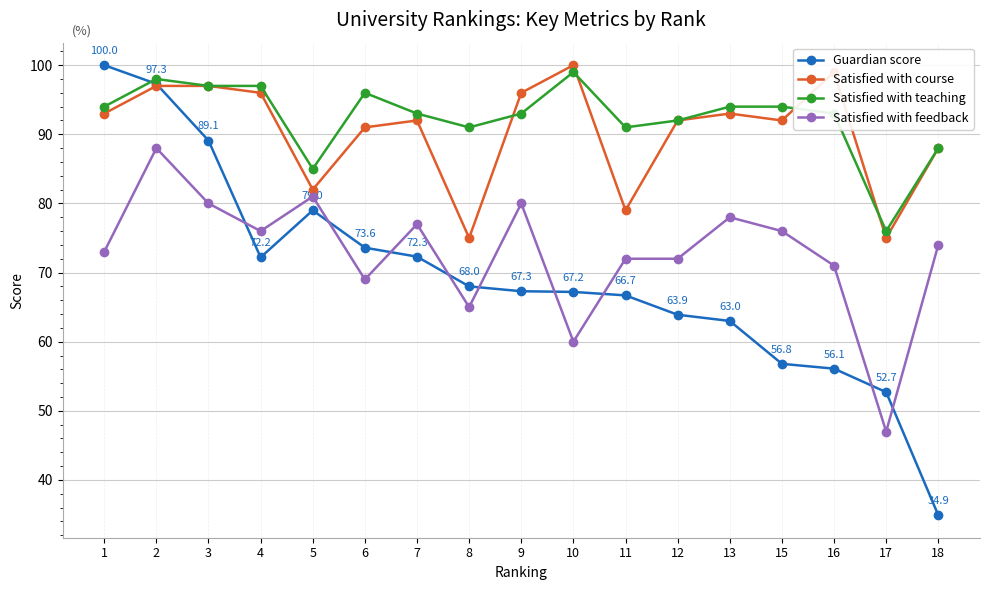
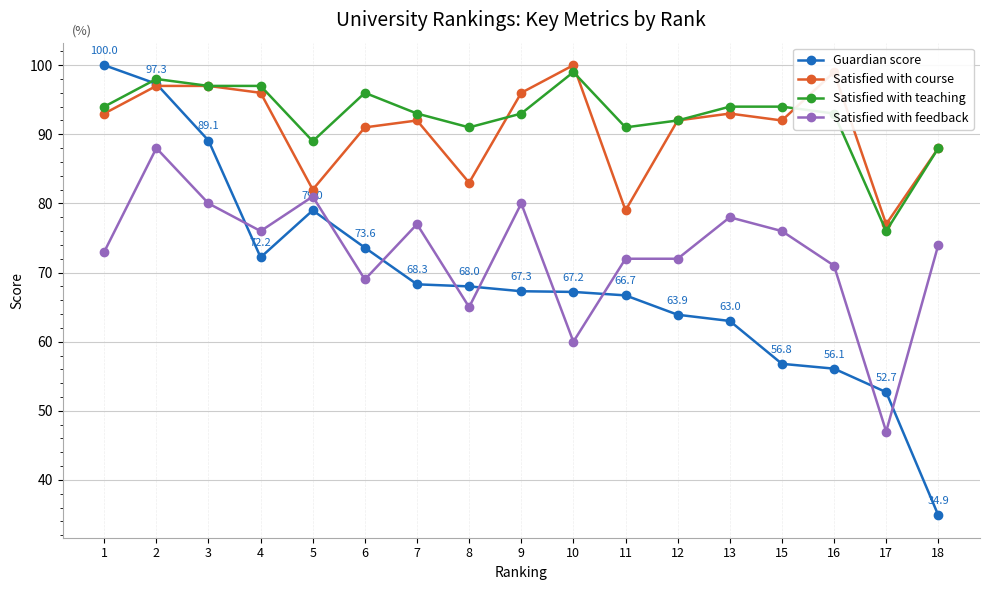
  {
    "Guardian score": {
      "1": 100.0,
      "3": 89.1,
      "4": 72.2,
      "6": 73.6,
-     "7": 72.3,
+     "7": 68.3,
      "8": 68.0,
      "9": 67.3,
      "10": 67.2,
      "11": 66.7,
      "12": 63.9,
      "13": 63.0,
      "15": 56.8,
      "16": 56.1,
      "17": 52.7,
      "18": 34.9
    },
    "Satisfied with course": {
      "1": 93,
      "4": 96,
      "5": 82,
      "6": 91,
      "7": 92,
-     "8": 75,
+     "8": 83,
      "9": 96,
      "10": 100,
      "11": 79,
      "13": 93,
      "15": 92,
-     "17": 75
+     "17": 77
    },
    "Satisfied with teaching": {
      "1": 94,
      "4": 97,
-     "5": 85,
+     "5": 89,
      "6": 96,
      "7": 93,
      "8": 91,
      "9": 93,
      "10": 99,
      "11": 91,
      "13": 94,
      "15": 94,
      "17": 76
    },
    "Satisfied with feedback": {
      "1": 73,
      "2": 88,
      "3": 80,
      "6": 69,
      "7": 77,
      "8": 65,
      "9": 80,
      "10": 60,
      "11": 72,
      "12": 72,
      "13": 78,
      "15": 76,
      "16": 71,
      "17": 47,
      "18": 74
    }
  }
